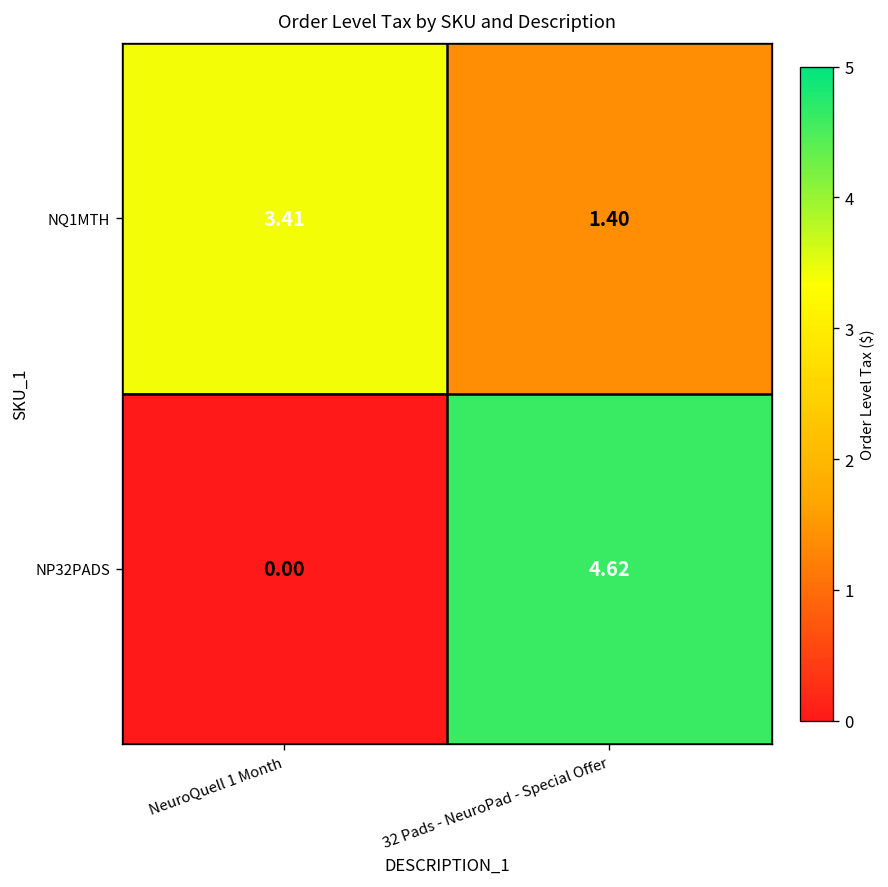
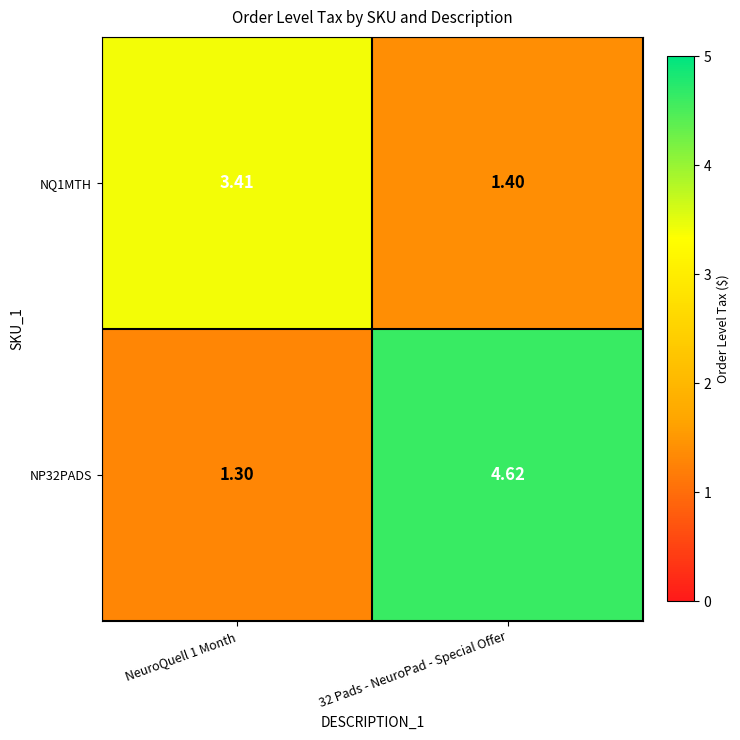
  {
    "NQ1MTH": {
      "NeuroQuell 1 Month": 3.41,
      "32 Pads - NeuroPad - Special Offer": 1.40
    },
    "NP32PADS": {
-     "NeuroQuell 1 Month": 0.00,
+     "NeuroQuell 1 Month": 1.30,
      "32 Pads - NeuroPad - Special Offer": 4.62
    }
  }
